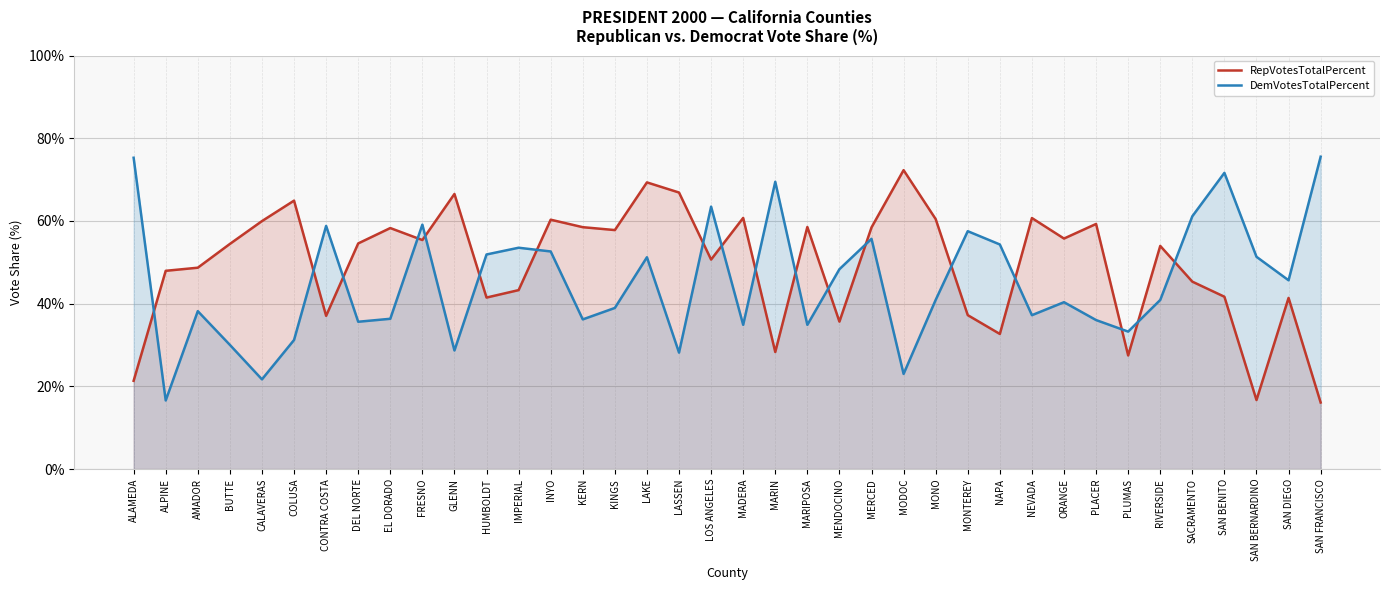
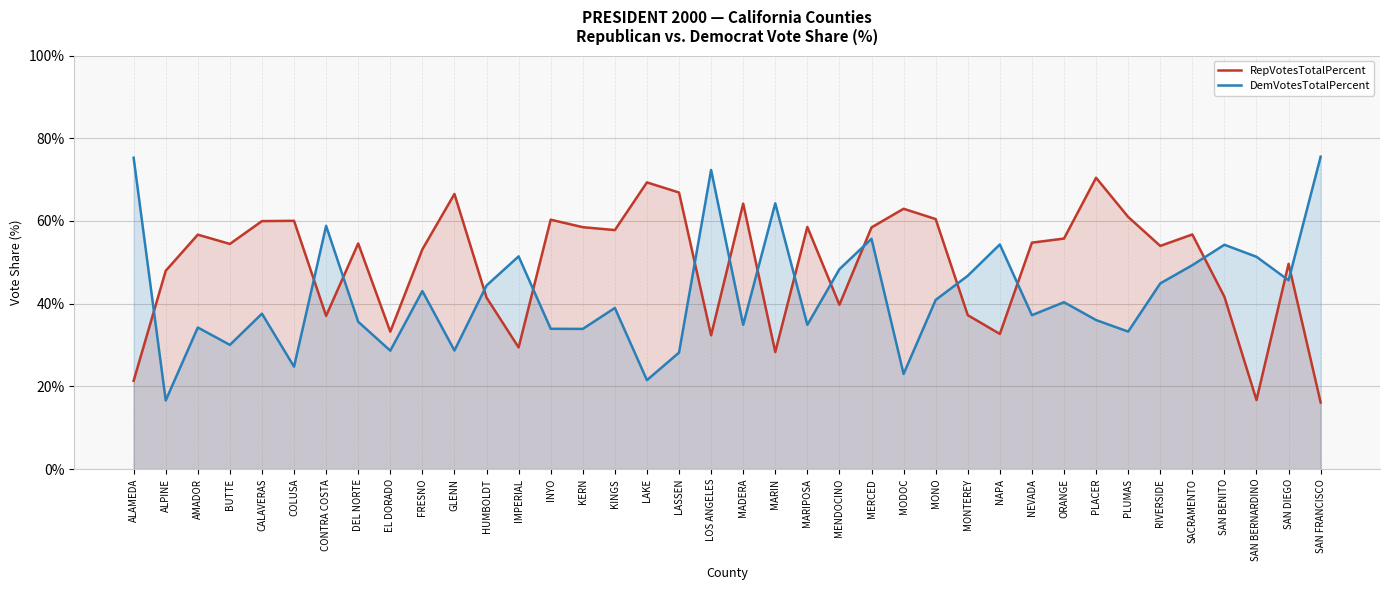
  {
    "RepVotesTotalPercent": {
      "ALAMEDA": "21%",
      "ALPINE": "48%",
-     "AMADOR": "49%",
+     "AMADOR": "57%",
      "BUTTE": "54%",
      "CALAVERAS": "60%",
-     "COLUSA": "65%",
+     "COLUSA": "60%",
      "CONTRA COSTA": "37%",
      "DEL NORTE": "55%",
-     "EL DORADO": "58%",
-     "FRESNO": "55%",
+     "EL DORADO": "33%",
+     "FRESNO": "53%",
      "GLENN": "67%",
      "HUMBOLDT": "41%",
-     "IMPERIAL": "43%",
+     "IMPERIAL": "29%",
      "INYO": "60%",
      "KERN": "59%",
      "KINGS": "58%",
      "LAKE": "69%",
      "LASSEN": "67%",
-     "LOS ANGELES": "51%",
-     "MADERA": "61%",
+     "LOS ANGELES": "32%",
+     "MADERA": "64%",
      "MARIN": "28%",
      "MARIPOSA": "59%",
-     "MENDOCINO": "36%",
+     "MENDOCINO": "40%",
      "MERCED": "58%",
-     "MODOC": "72%",
+     "MODOC": "63%",
      "MONO": "60%",
      "MONTEREY": "37%",
      "NAPA": "33%",
-     "NEVADA": "61%",
+     "NEVADA": "55%",
      "ORANGE": "56%",
-     "PLACER": "59%",
-     "PLUMAS": "27%",
+     "PLACER": "70%",
+     "PLUMAS": "61%",
      "RIVERSIDE": "54%",
-     "SACRAMENTO": "45%",
+     "SACRAMENTO": "57%",
      "SAN BENITO": "42%",
      "SAN BERNARDINO": "17%",
-     "SAN DIEGO": "41%",
+     "SAN DIEGO": "50%",
      "SAN FRANCISCO": "16%"
    },
    "DemVotesTotalPercent": {
      "ALAMEDA": "75%",
      "ALPINE": "17%",
-     "AMADOR": "38%",
+     "AMADOR": "34%",
      "BUTTE": "30%",
-     "CALAVERAS": "22%",
-     "COLUSA": "31%",
+     "CALAVERAS": "38%",
+     "COLUSA": "25%",
      "CONTRA COSTA": "59%",
      "DEL NORTE": "36%",
-     "EL DORADO": "36%",
-     "FRESNO": "59%",
+     "EL DORADO": "29%",
+     "FRESNO": "43%",
      "GLENN": "29%",
-     "HUMBOLDT": "52%",
-     "IMPERIAL": "54%",
-     "INYO": "53%",
-     "KERN": "36%",
+     "HUMBOLDT": "44%",
+     "IMPERIAL": "51%",
+     "INYO": "34%",
+     "KERN": "34%",
      "KINGS": "39%",
-     "LAKE": "51%",
+     "LAKE": "22%",
      "LASSEN": "28%",
-     "LOS ANGELES": "63%",
+     "LOS ANGELES": "72%",
      "MADERA": "35%",
-     "MARIN": "69%",
+     "MARIN": "64%",
      "MARIPOSA": "35%",
      "MENDOCINO": "48%",
      "MERCED": "56%",
      "MODOC": "23%",
      "MONO": "41%",
-     "MONTEREY": "58%",
+     "MONTEREY": "47%",
      "NAPA": "54%",
      "NEVADA": "37%",
      "ORANGE": "40%",
      "PLACER": "36%",
      "PLUMAS": "33%",
-     "RIVERSIDE": "41%",
-     "SACRAMENTO": "61%",
-     "SAN BENITO": "72%",
+     "RIVERSIDE": "45%",
+     "SACRAMENTO": "49%",
+     "SAN BENITO": "54%",
      "SAN BERNARDINO": "51%",
      "SAN DIEGO": "46%",
      "SAN FRANCISCO": "76%"
    }
  }
